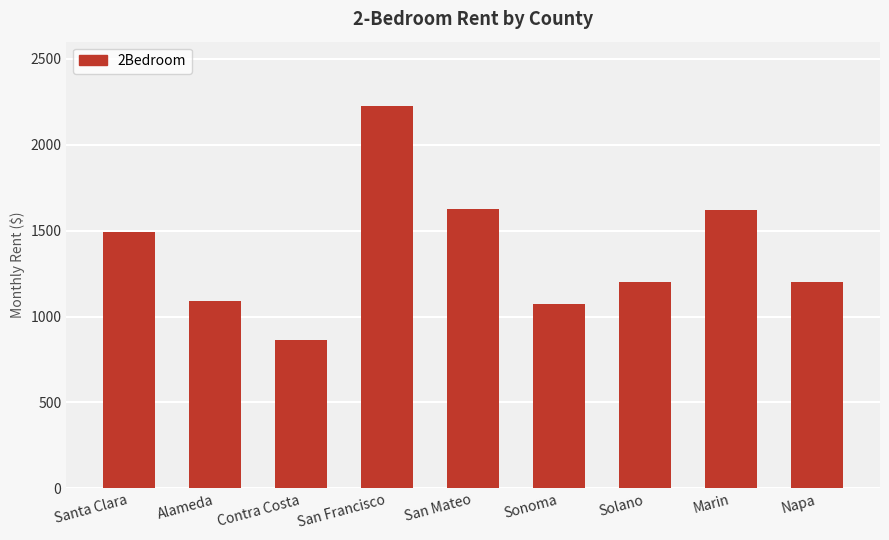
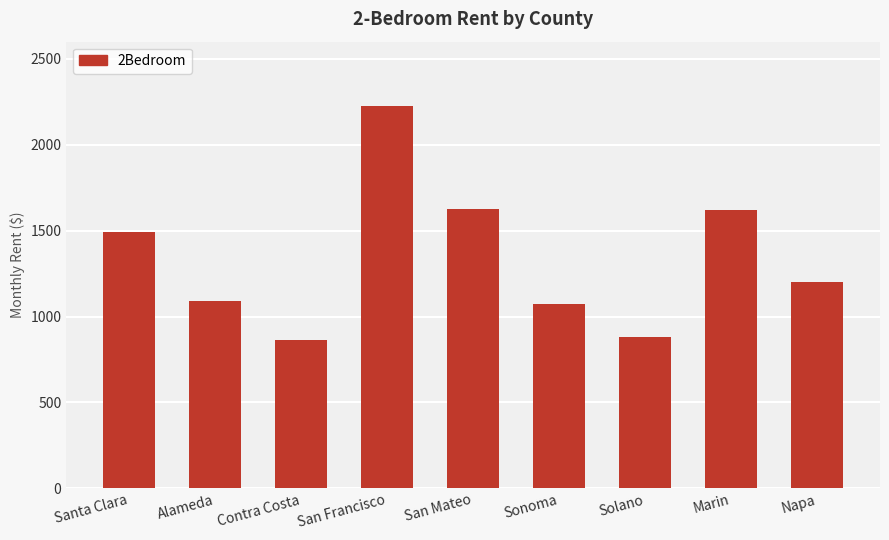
  {
    "Santa Clara": 1490,
    "Alameda": 1090,
    "Contra Costa": 860,
    "San Francisco": 2230,
    "San Mateo": 1630,
    "Sonoma": 1070,
-   "Solano": 1200,
+   "Solano": 880,
    "Marin": 1620,
    "Napa": 1200
  }
